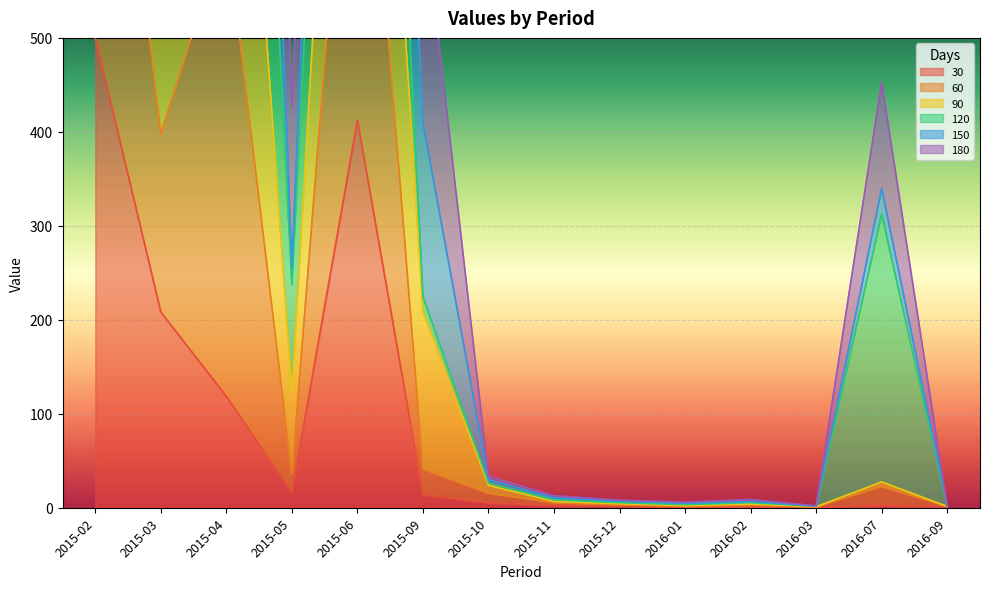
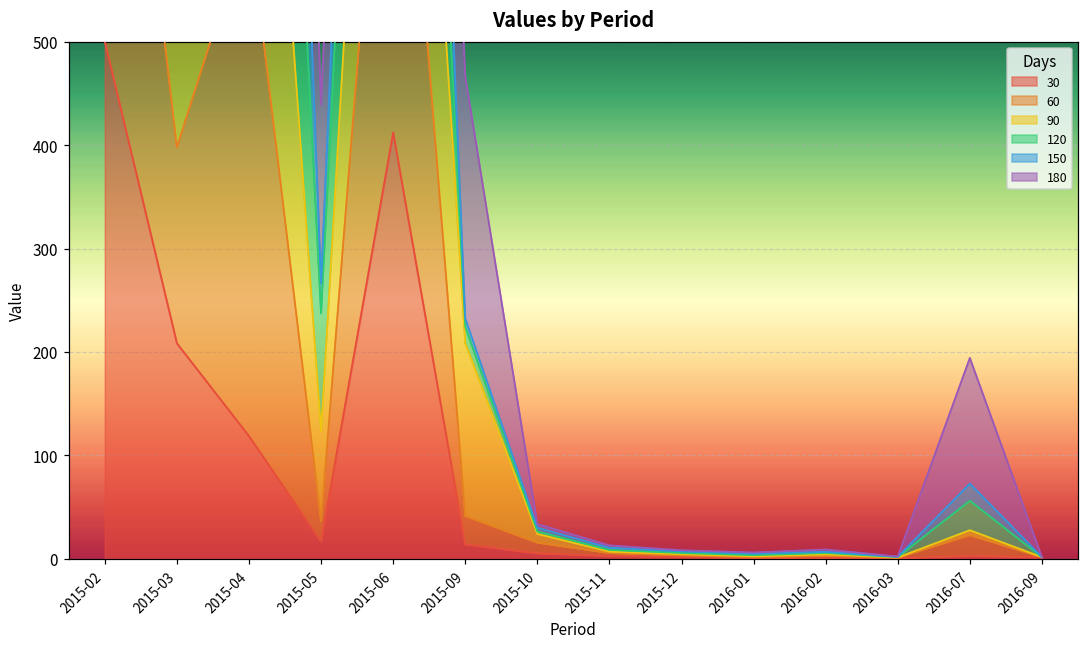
  {
    "90": {
      "2015-05": 90,
      "2015-09": 170,
      "2016-07": 0
    },
    "120": {
      "2015-05": 110,
      "2015-09": 20,
-     "2016-07": 280
+     "2016-07": 30
    },
    "150": {
-     "2015-05": 20,
-     "2015-09": 180,
+     "2015-05": 30,
+     "2015-09": 10,
      "2015-10": 0,
-     "2016-07": 30
+     "2016-07": 20
    },
    "180": {
      "2015-05": 170,
      "2015-10": 0,
-     "2016-07": 110
+     "2016-07": 120
    }
  }
